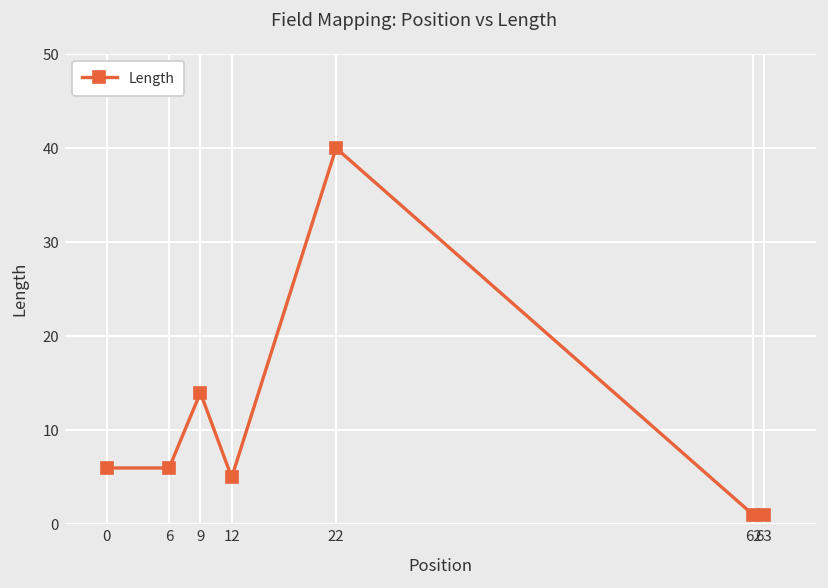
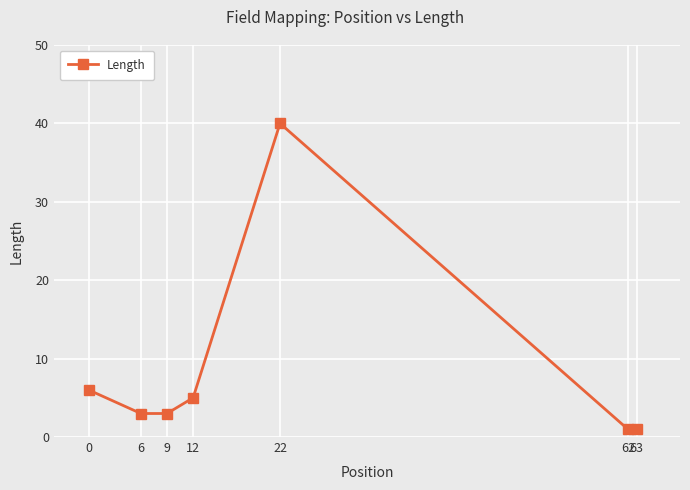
  {
    "0": 6,
-   "6": 6,
-   "9": 14,
+   "6": 3,
+   "9": 3,
    "12": 5,
    "22": 40
  }
